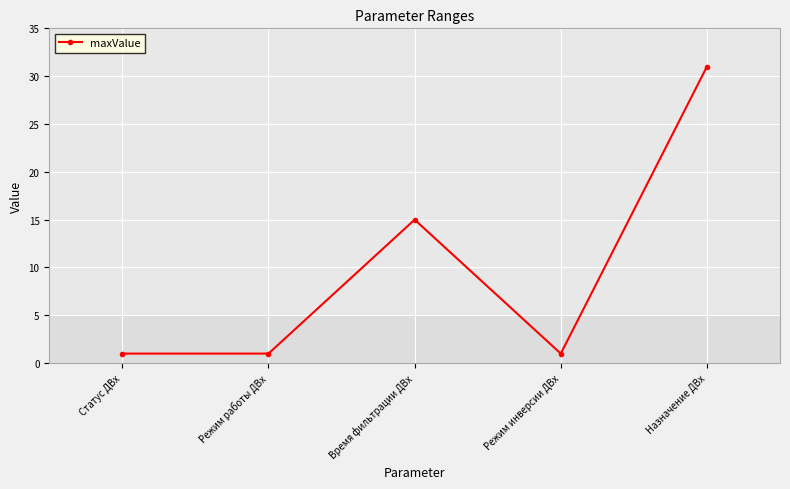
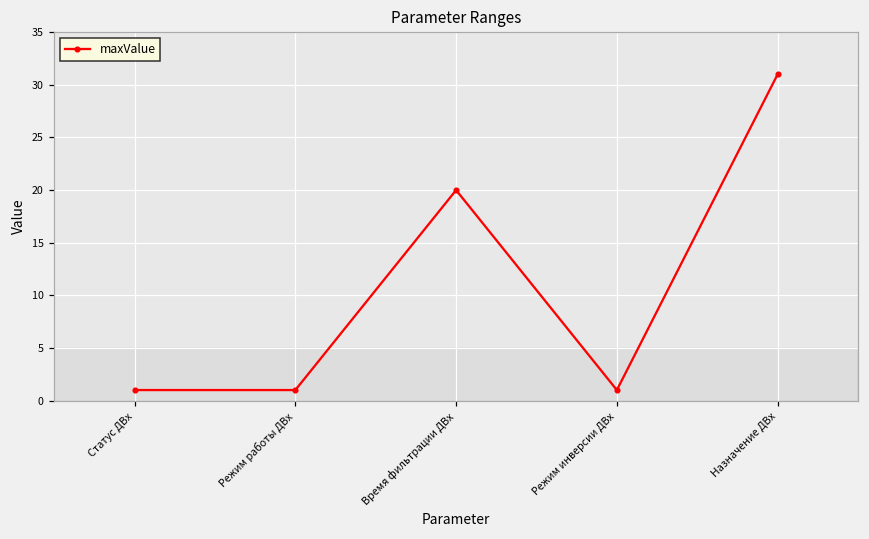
  {
    "Статус ДВх": 1,
    "Режим работы ДВх": 1,
-   "Время фильтрации ДВх": 15,
+   "Время фильтрации ДВх": 20,
    "Режим инверсии ДВх": 1,
    "Назначение ДВх": 31
  }
